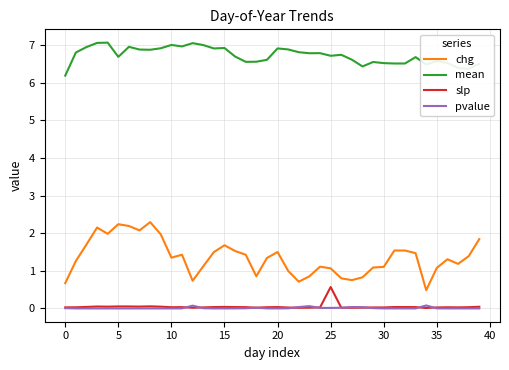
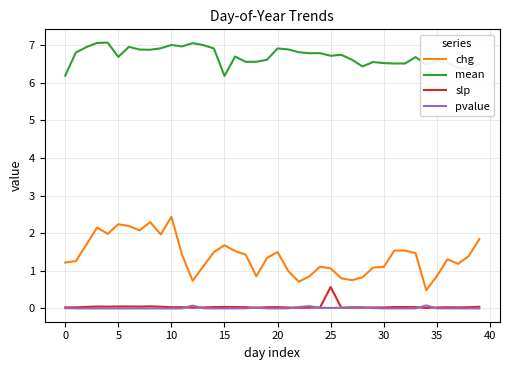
  {
    "chg": {
-     "0": 0.7,
+     "0": 1.2,
      "5": 2.2,
-     "10": 1.4,
+     "10": 2.4,
      "15": 1.7,
      "20": 1.5,
      "25": 1.1,
      "30": 1.1,
-     "35": 1.1
+     "35": 0.9
    },
    "mean": {
      "0": 6.2,
      "5": 6.7,
      "10": 7.0,
-     "15": 6.9,
+     "15": 6.2,
      "20": 6.9,
      "25": 6.7,
      "30": 6.5
    },
    "slp": {
      "25": 0.6
    },
    "pvalue": {
      "25": 0.0
    }
  }
